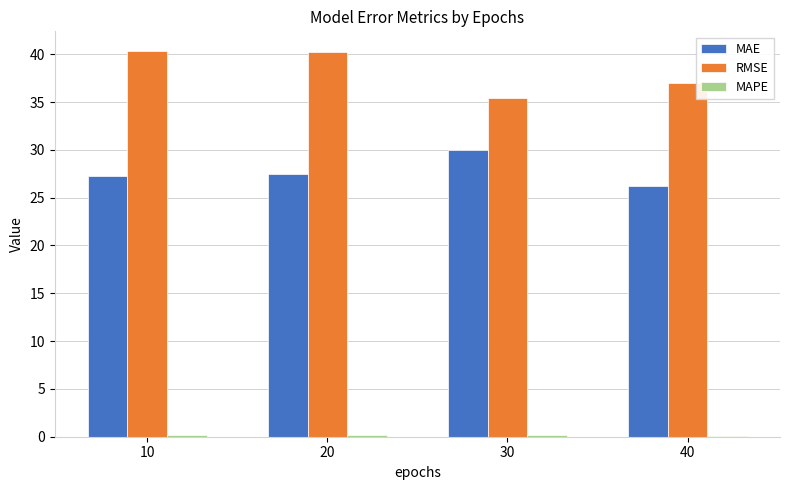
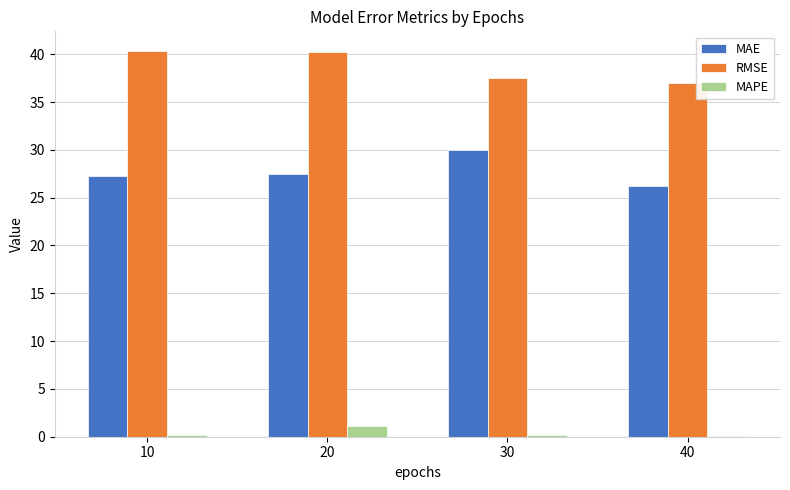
  {
    "MAE": {
      "10": 27,
      "20": 27,
      "30": 30,
      "40": 26
    },
    "RMSE": {
      "10": 40,
      "20": 40,
-     "30": 35,
+     "30": 38,
      "40": 37
    },
    "MAPE": {
-     "20": 0
+     "20": 1
    }
  }
